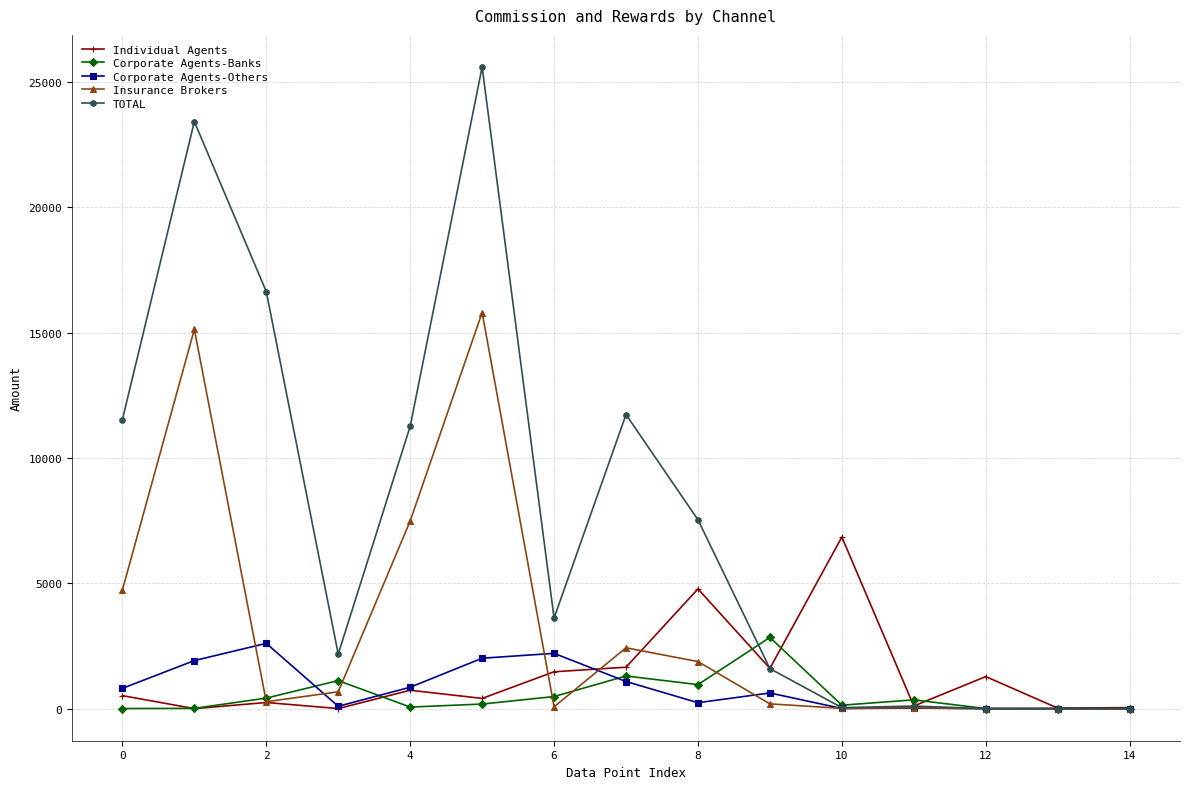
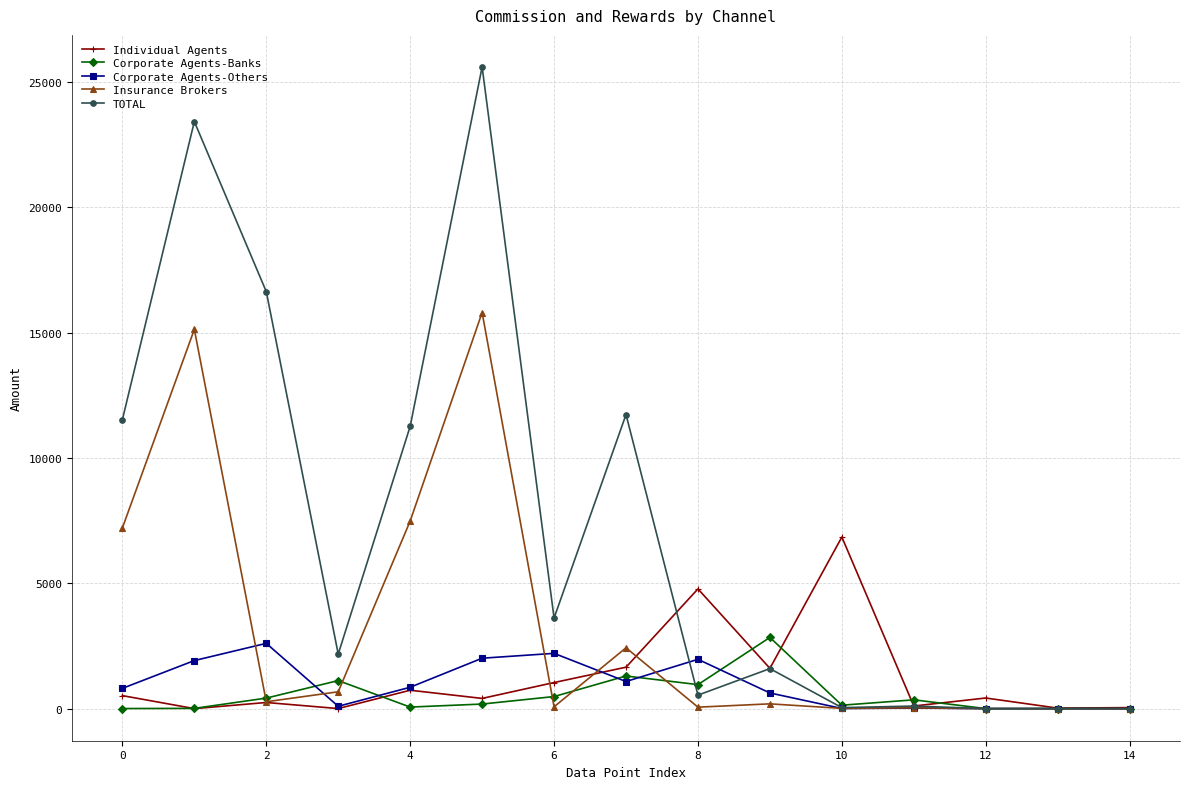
  {
    "Individual Agents": {
      "0": 500,
      "4": 700,
-     "6": 1500,
+     "6": 1000,
      "8": 4800,
      "10": 6800,
-     "12": 1300
+     "12": 400
    },
    "Corporate Agents-Banks": {
      "0": 0,
      "2": 400,
      "4": 100,
      "6": 500,
      "8": 1000
    },
    "Corporate Agents-Others": {
      "0": 800,
      "2": 2600,
      "4": 900,
      "6": 2200,
-     "8": 200
+     "8": 2000
    },
    "Insurance Brokers": {
-     "0": 4700,
+     "0": 7200,
      "4": 7500,
      "6": 100,
-     "8": 1900
+     "8": 100
    },
    "TOTAL": {
      "0": 11500,
      "2": 16600,
      "4": 11300,
      "6": 3600,
-     "8": 7500
+     "8": 500
    }
  }
